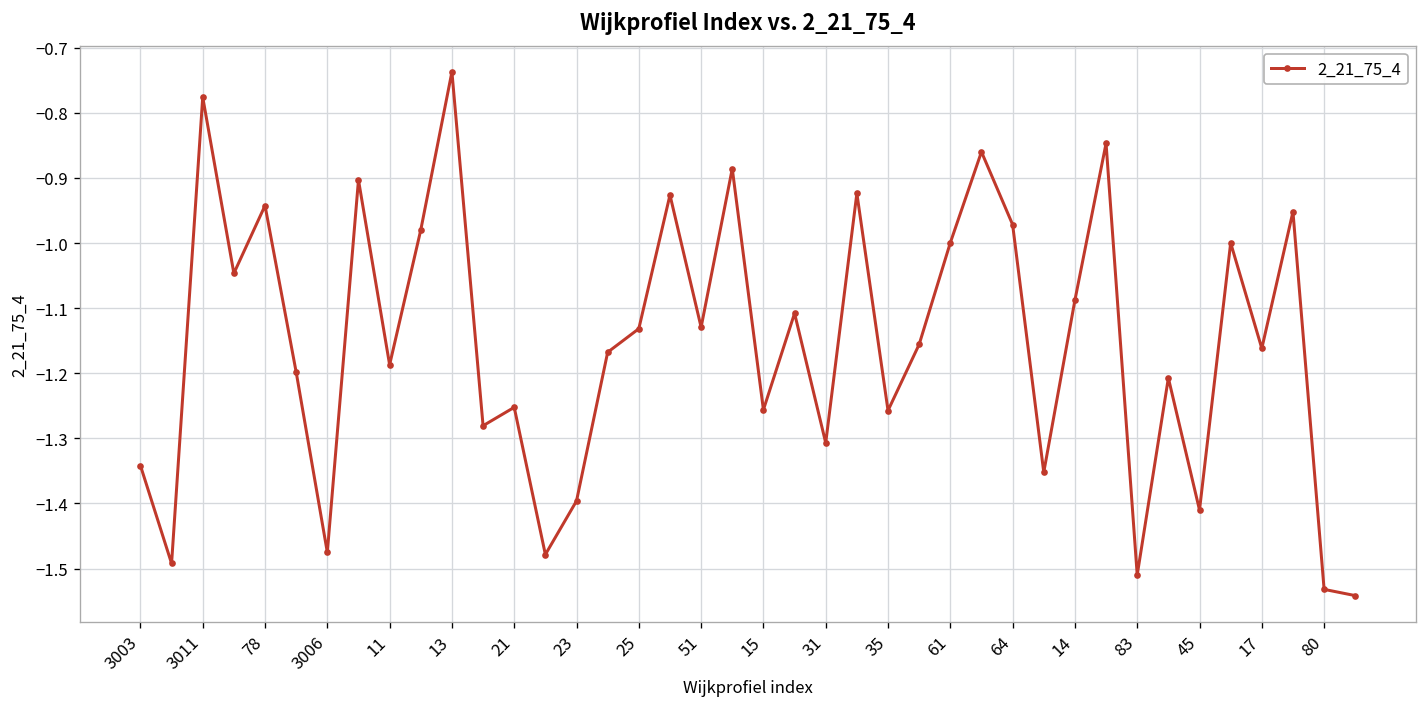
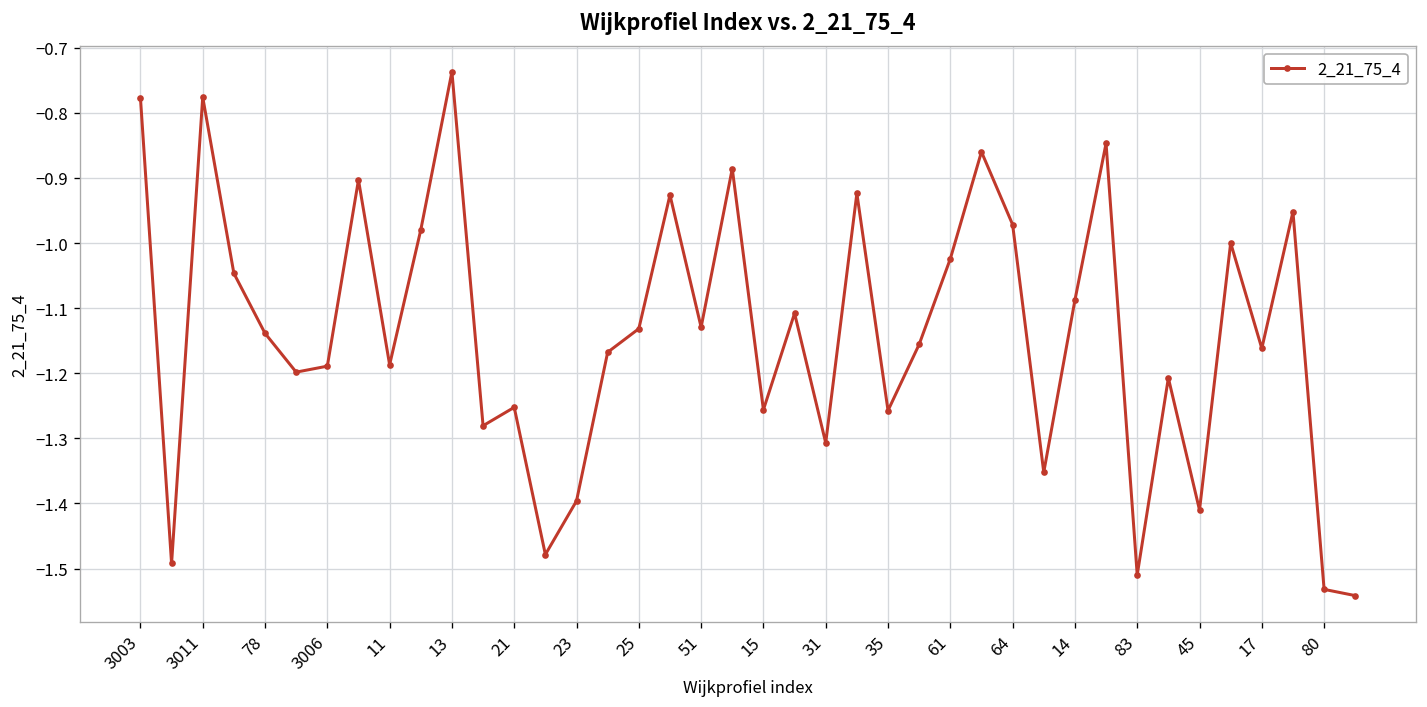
  {
-   "3003": -1.34,
+   "3003": -0.78,
    "3011": -0.78,
-   "78": -0.94,
-   "3006": -1.48,
+   "78": -1.14,
+   "3006": -1.19,
    "51": -1.13,
-   "61": -1.00,
+   "61": -1.02,
    "64": -0.97,
    "14": -1.09,
    "83": -1.51,
    "45": -1.41,
    "80": -1.53
  }
